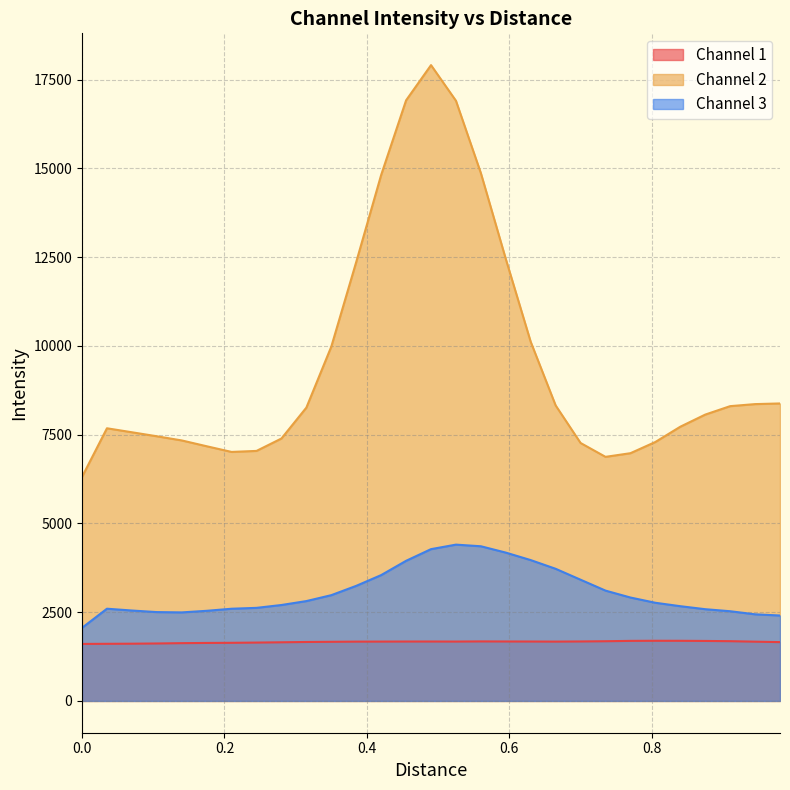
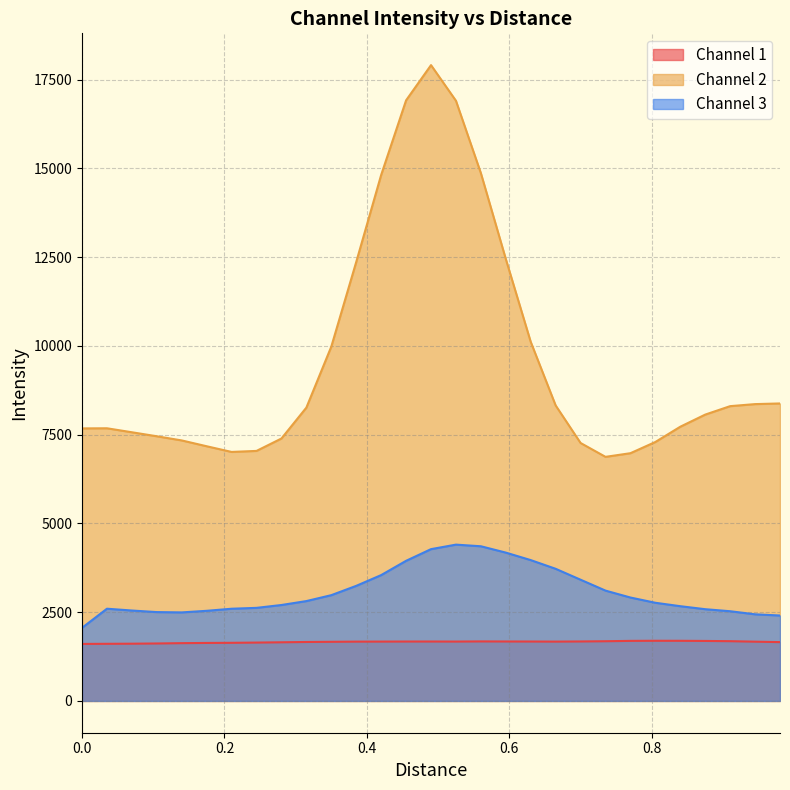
  {
    "Channel 1": {
      "0.0": 1600
    },
    "Channel 2": {
-     "0.0": 6300
+     "0.0": 7700
    },
    "Channel 3": {
      "0.0": 2100
    }
  }
